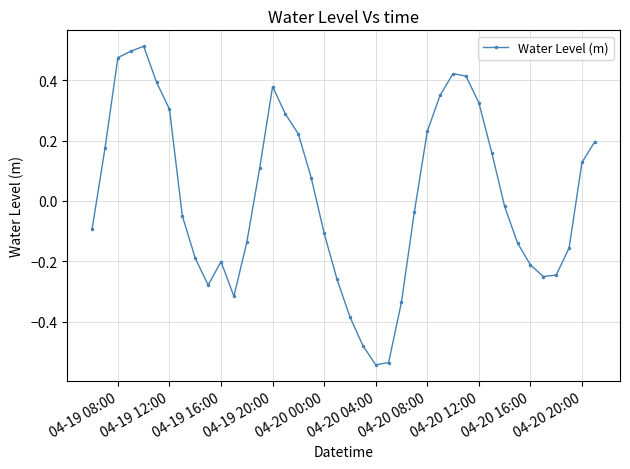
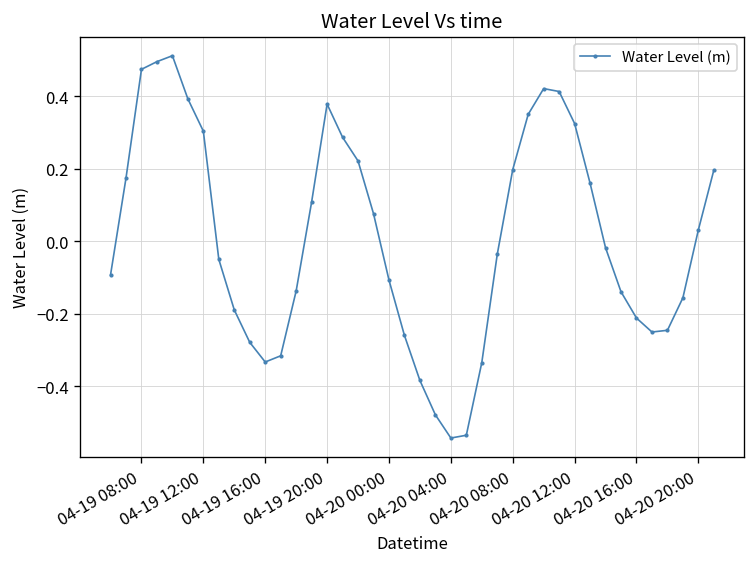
  {
    "04-19 08:00": 0.47,
    "04-19 12:00": 0.30,
-   "04-19 16:00": -0.20,
+   "04-19 16:00": -0.33,
    "04-19 20:00": 0.38,
    "04-20 00:00": -0.11,
    "04-20 04:00": -0.54,
-   "04-20 08:00": 0.23,
+   "04-20 08:00": 0.20,
    "04-20 12:00": 0.32,
    "04-20 16:00": -0.21,
-   "04-20 20:00": 0.13
+   "04-20 20:00": 0.03
  }
